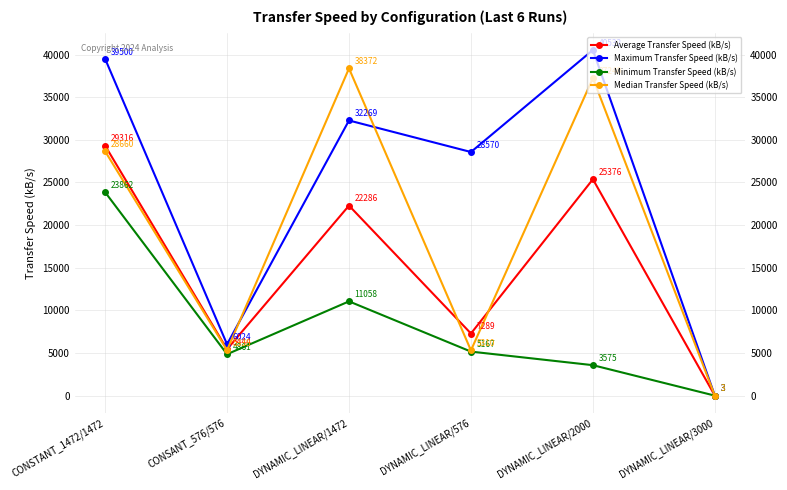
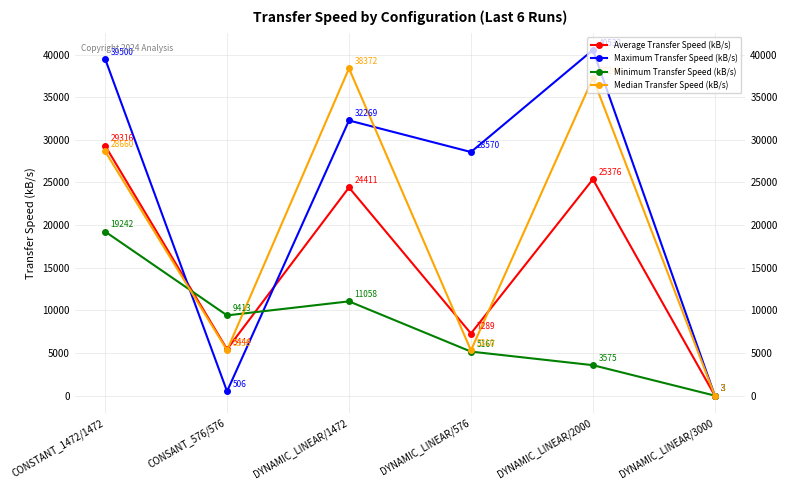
  {
    "Average Transfer Speed (kB/s)": {
-     "DYNAMIC_LINEAR/1472": 22286,
+     "DYNAMIC_LINEAR/1472": 24411,
      "DYNAMIC_LINEAR/576": 7289,
      "DYNAMIC_LINEAR/2000": 25376
    },
    "Maximum Transfer Speed (kB/s)": {
-     "CONSANT_576/576": 6024,
+     "CONSANT_576/576": 506,
      "DYNAMIC_LINEAR/1472": 32269,
      "DYNAMIC_LINEAR/576": 28570
    },
    "Minimum Transfer Speed (kB/s)": {
-     "CONSTANT_1472/1472": 23862,
-     "CONSANT_576/576": 4861,
+     "CONSTANT_1472/1472": 19242,
+     "CONSANT_576/576": 9413,
      "DYNAMIC_LINEAR/1472": 11058,
      "DYNAMIC_LINEAR/2000": 3575
    },
    "Median Transfer Speed (kB/s)": {
      "DYNAMIC_LINEAR/1472": 38372
    }
  }
